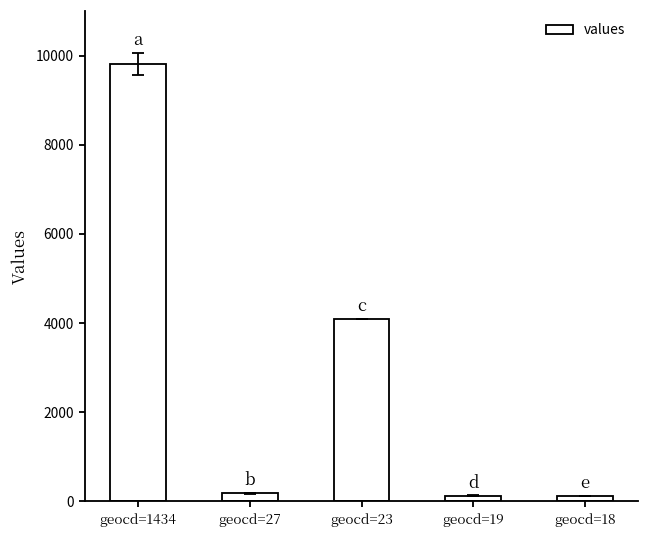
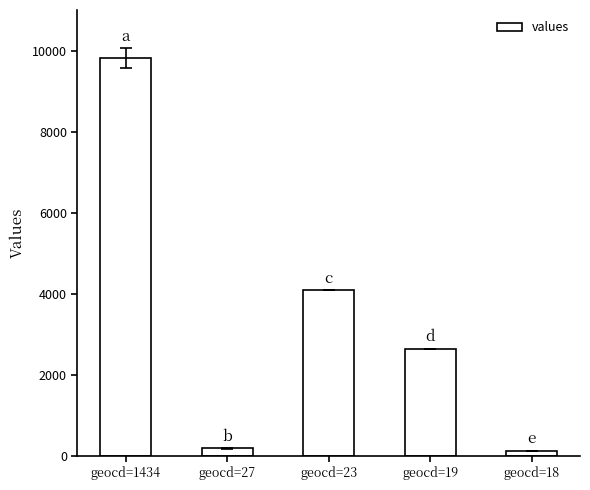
  {
    "values": {
      "geocd=1434": 9800,
      "geocd=27": 200,
      "geocd=23": 4100,
-     "geocd=19": 100,
+     "geocd=19": 2600,
      "geocd=18": 100
    }
  }
